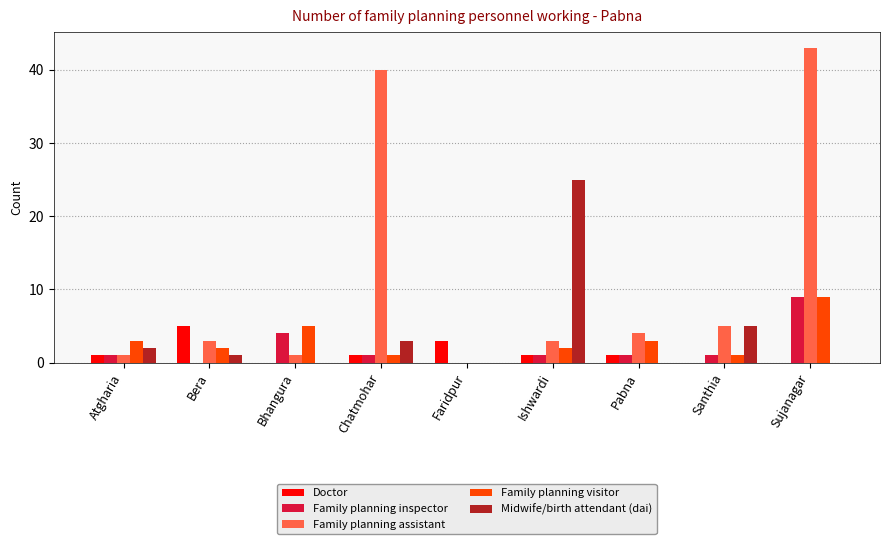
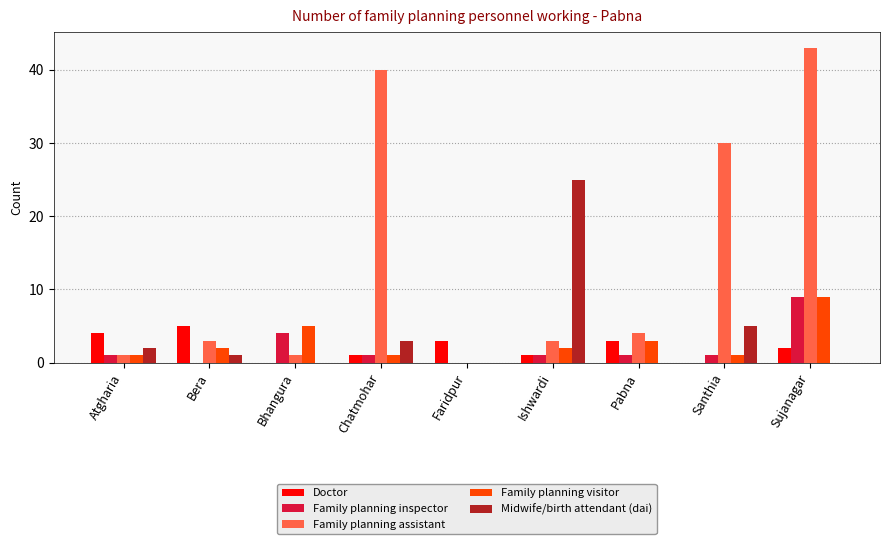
  {
    "Doctor": {
-     "Atgharia": 1,
+     "Atgharia": 4,
      "Bera": 5,
      "Bhangura": 0,
      "Chatmohar": 1,
      "Faridpur": 3,
      "Ishwardi": 1,
-     "Pabna": 1,
+     "Pabna": 3,
      "Santhia": 0,
-     "Sujanagar": 0
+     "Sujanagar": 2
    },
    "Family planning assistant": {
      "Atgharia": 1,
      "Bera": 3,
      "Bhangura": 1,
      "Chatmohar": 40,
      "Faridpur": 0,
      "Ishwardi": 3,
      "Pabna": 4,
-     "Santhia": 5,
+     "Santhia": 30,
      "Sujanagar": 43
    },
    "Family planning visitor": {
-     "Atgharia": 3,
+     "Atgharia": 1,
      "Bera": 2,
      "Bhangura": 5,
      "Chatmohar": 1,
      "Faridpur": 0,
      "Ishwardi": 2,
      "Pabna": 3,
      "Santhia": 1,
      "Sujanagar": 9
    }
  }
